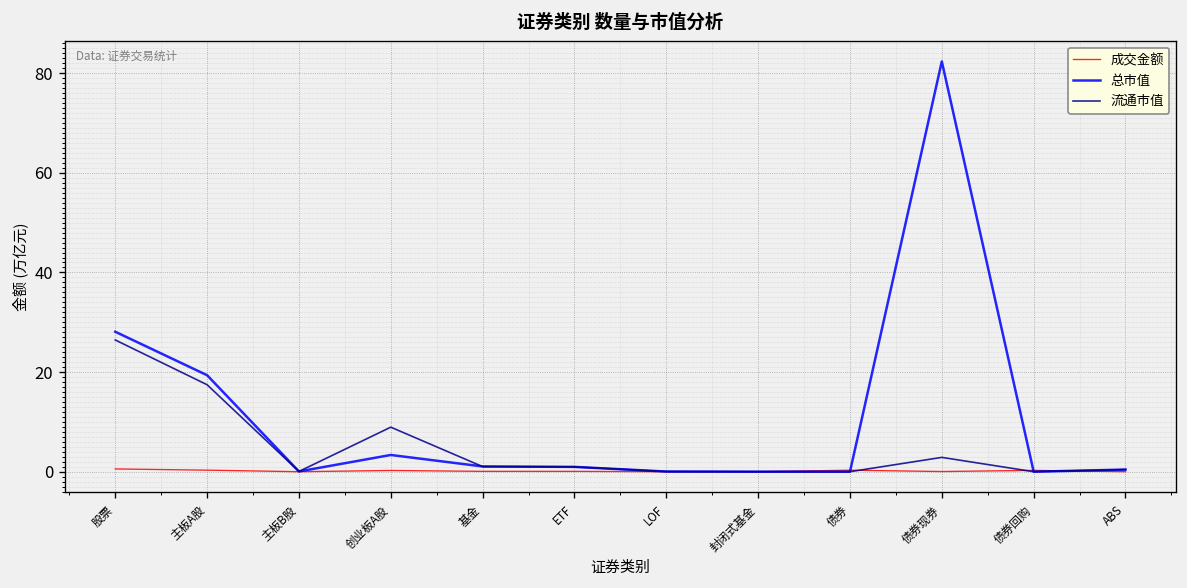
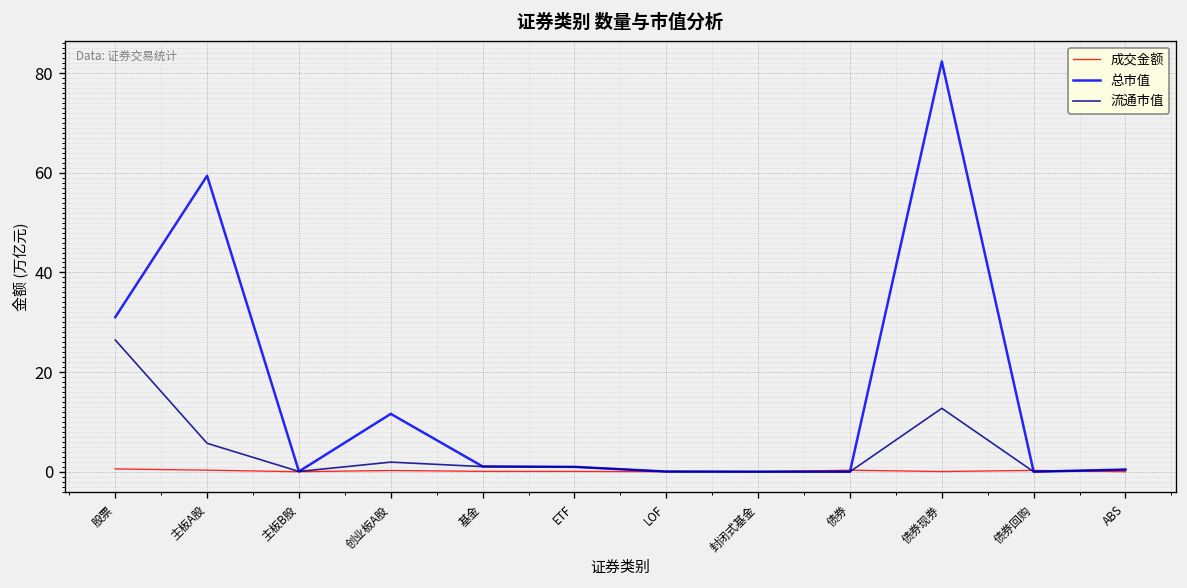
  {
    "成交金额": {
      "股票": 1,
      "主板A股": 0,
      "创业板A股": 0,
      "基金": 0,
      "ETF": 0,
      "债券现券": 0
    },
    "总市值": {
-     "股票": 28,
-     "主板A股": 19,
-     "创业板A股": 3,
+     "股票": 31,
+     "主板A股": 59,
+     "创业板A股": 12,
      "债券现券": 82
    },
    "流通市值": {
      "股票": 26,
-     "主板A股": 17,
-     "创业板A股": 9,
-     "债券现券": 3
+     "主板A股": 6,
+     "创业板A股": 2,
+     "债券现券": 13
    }
  }
